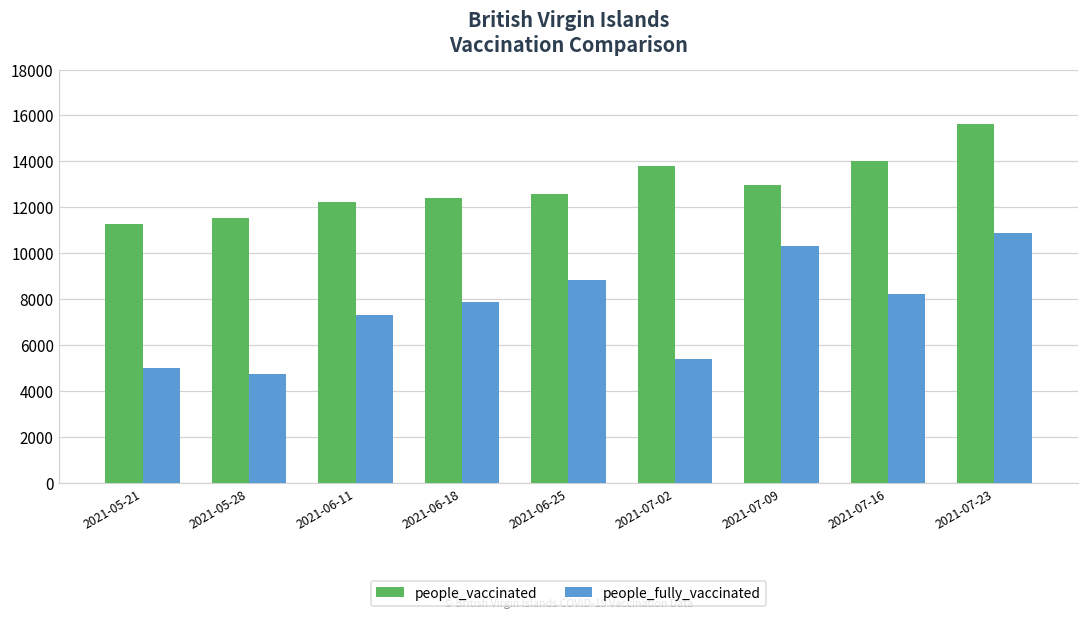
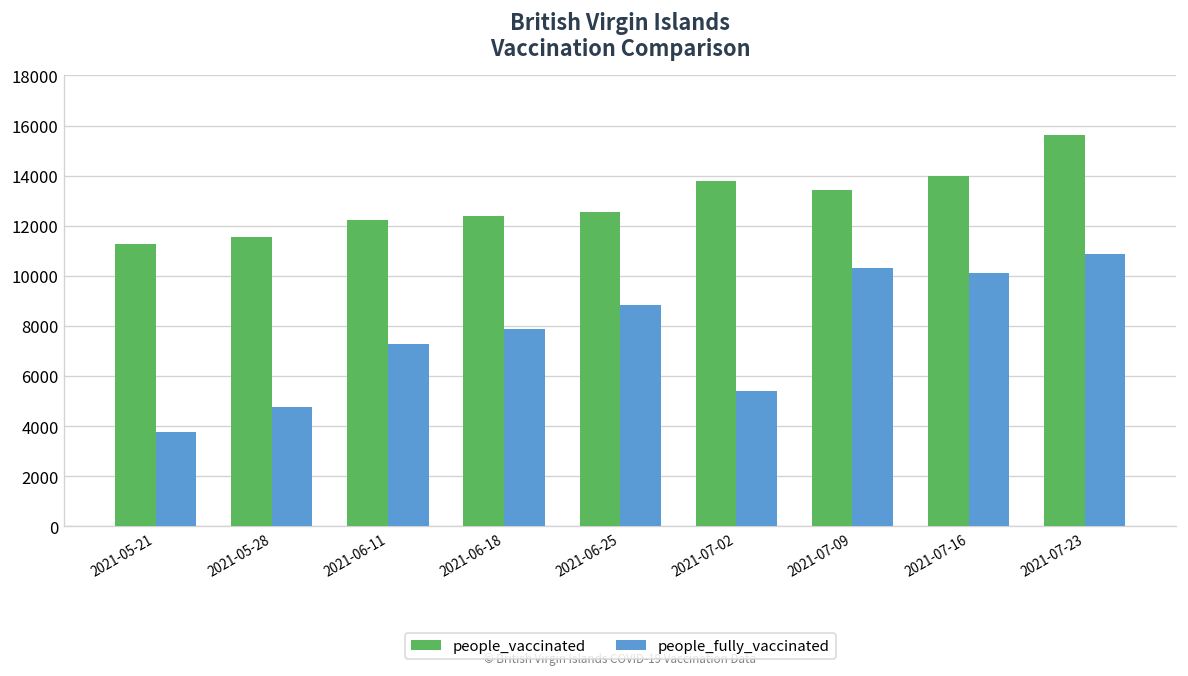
  {
    "people_vaccinated": {
      "2021-05-21": 11300,
      "2021-05-28": 11600,
      "2021-06-11": 12200,
      "2021-06-18": 12400,
      "2021-06-25": 12600,
      "2021-07-02": 13800,
-     "2021-07-09": 13000,
+     "2021-07-09": 13400,
      "2021-07-16": 14000,
      "2021-07-23": 15600
    },
    "people_fully_vaccinated": {
-     "2021-05-21": 5000,
+     "2021-05-21": 3800,
      "2021-05-28": 4700,
      "2021-06-11": 7300,
      "2021-06-18": 7900,
      "2021-06-25": 8800,
      "2021-07-02": 5400,
      "2021-07-09": 10300,
-     "2021-07-16": 8200,
+     "2021-07-16": 10100,
      "2021-07-23": 10900
    }
  }
